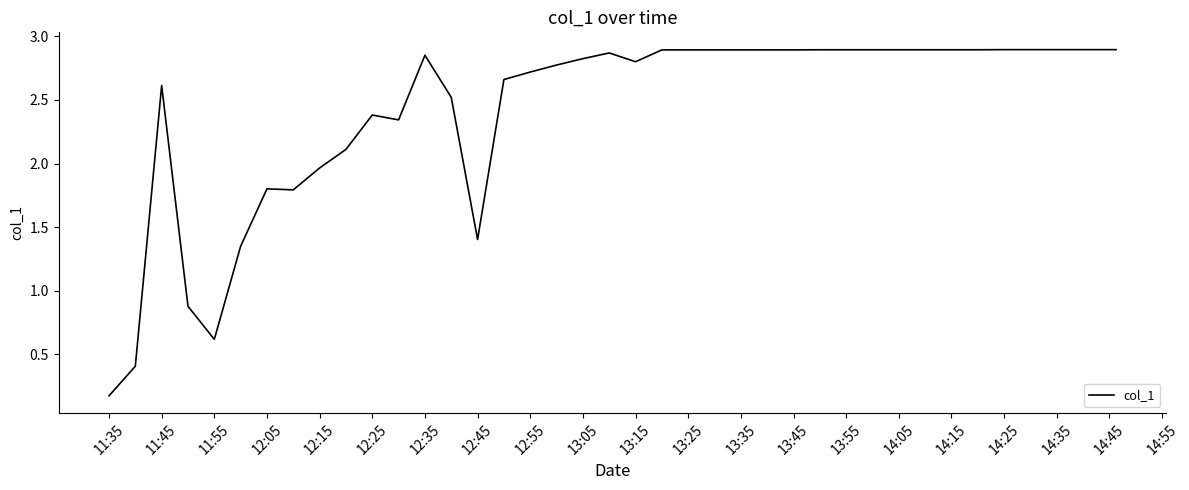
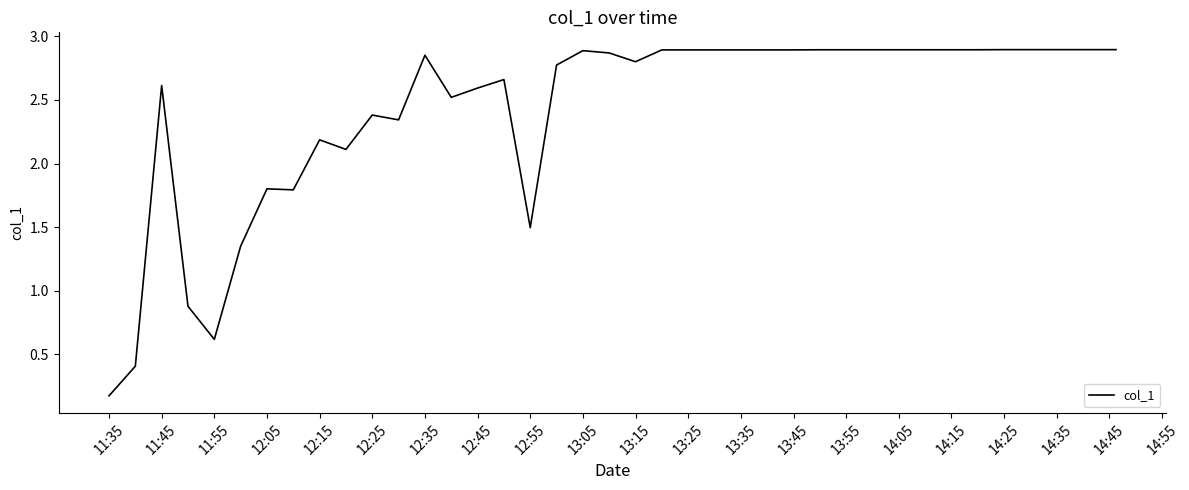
  {
    "11:35": 0.17,
    "11:45": 2.61,
    "11:55": 0.62,
    "12:05": 1.80,
-   "12:15": 1.97,
+   "12:15": 2.19,
    "12:25": 2.38,
    "12:35": 2.85,
-   "12:45": 1.40,
-   "12:55": 2.72,
-   "13:05": 2.82,
+   "12:45": 2.59,
+   "12:55": 1.50,
+   "13:05": 2.89,
    "13:15": 2.80,
    "13:25": 2.89,
    "13:35": 2.89,
    "13:45": 2.89,
    "13:55": 2.89,
    "14:05": 2.89,
    "14:15": 2.89,
    "14:25": 2.90,
    "14:35": 2.90,
    "14:45": 2.90
  }
